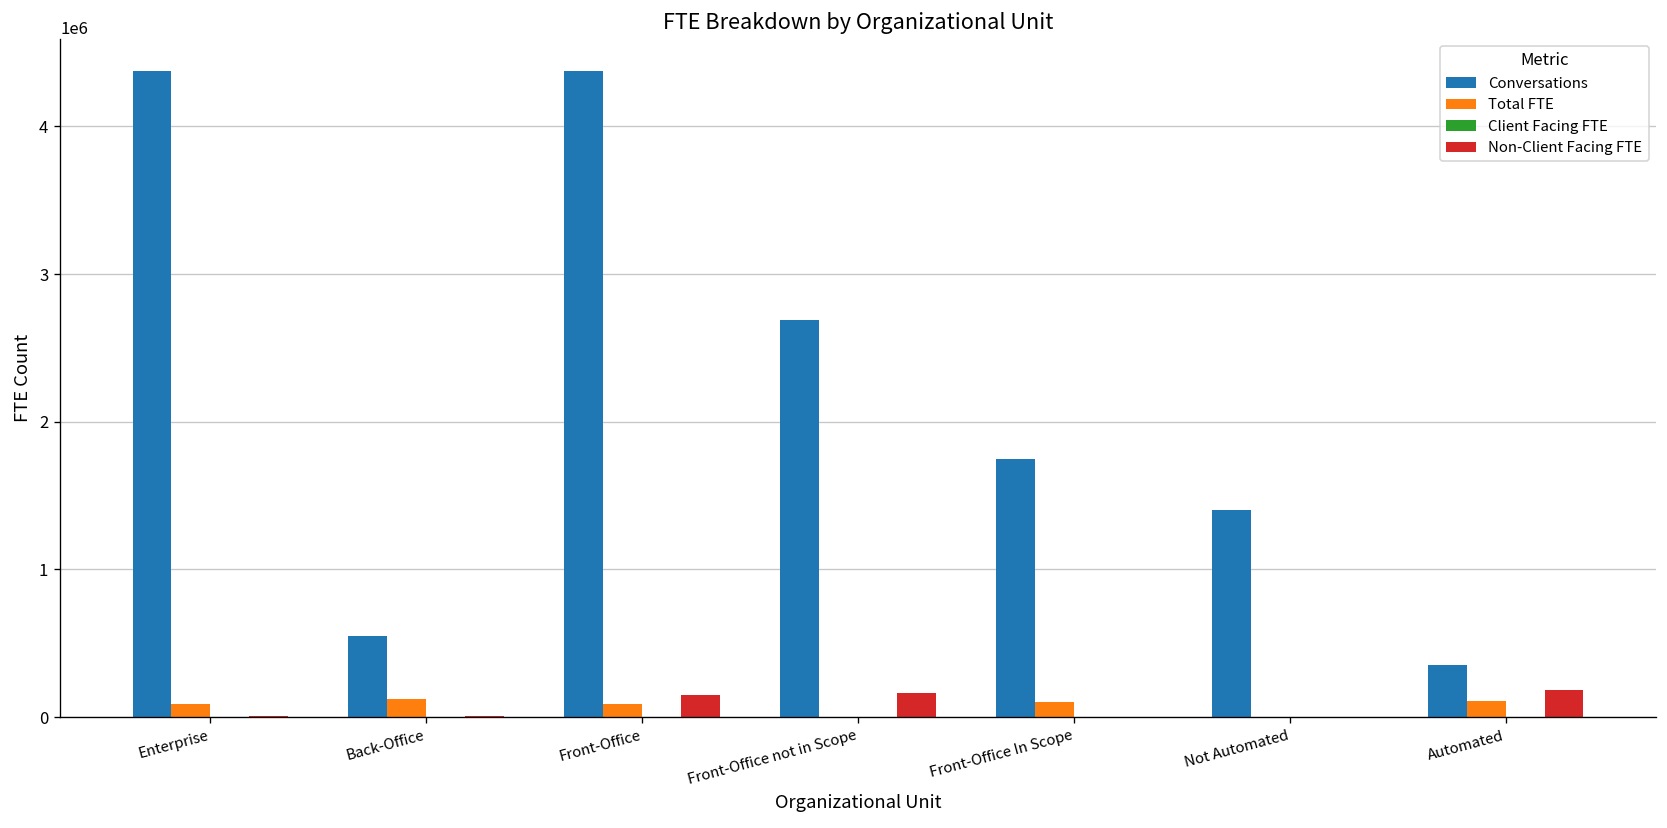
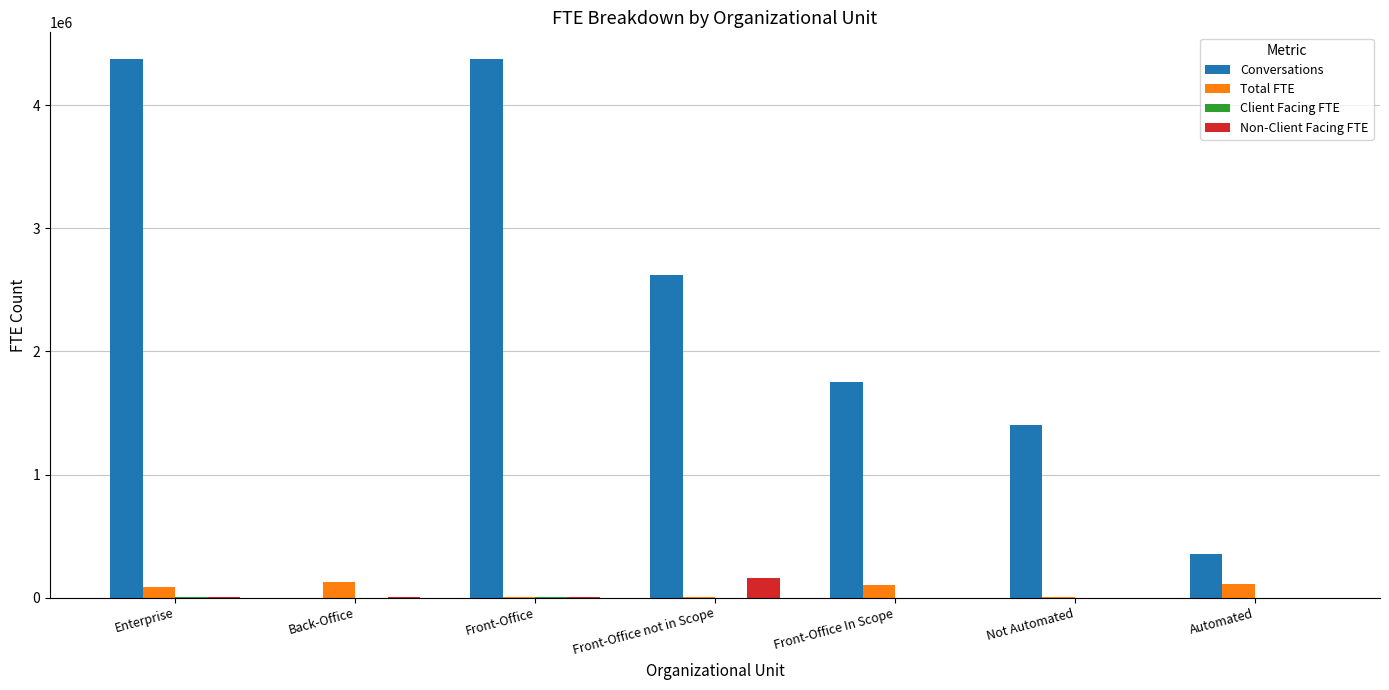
  {
    "Conversations": {
      "Enterprise": 4380000,
-     "Back-Office": 550000,
+     "Back-Office": 0,
      "Front-Office": 4380000,
-     "Front-Office not in Scope": 2690000,
+     "Front-Office not in Scope": 2630000,
      "Front-Office In Scope": 1750000,
      "Not Automated": 1400000,
      "Automated": 350000
    },
    "Total FTE": {
      "Enterprise": 90000,
      "Back-Office": 120000,
-     "Front-Office": 90000,
+     "Front-Office": 0,
      "Front-Office In Scope": 100000,
      "Automated": 110000
    },
    "Client Facing FTE": {
      "Back-Office": 0
    },
    "Non-Client Facing FTE": {
-     "Front-Office": 150000,
+     "Front-Office": 0,
      "Front-Office not in Scope": 160000,
-     "Automated": 180000
+     "Automated": 0
    }
  }
